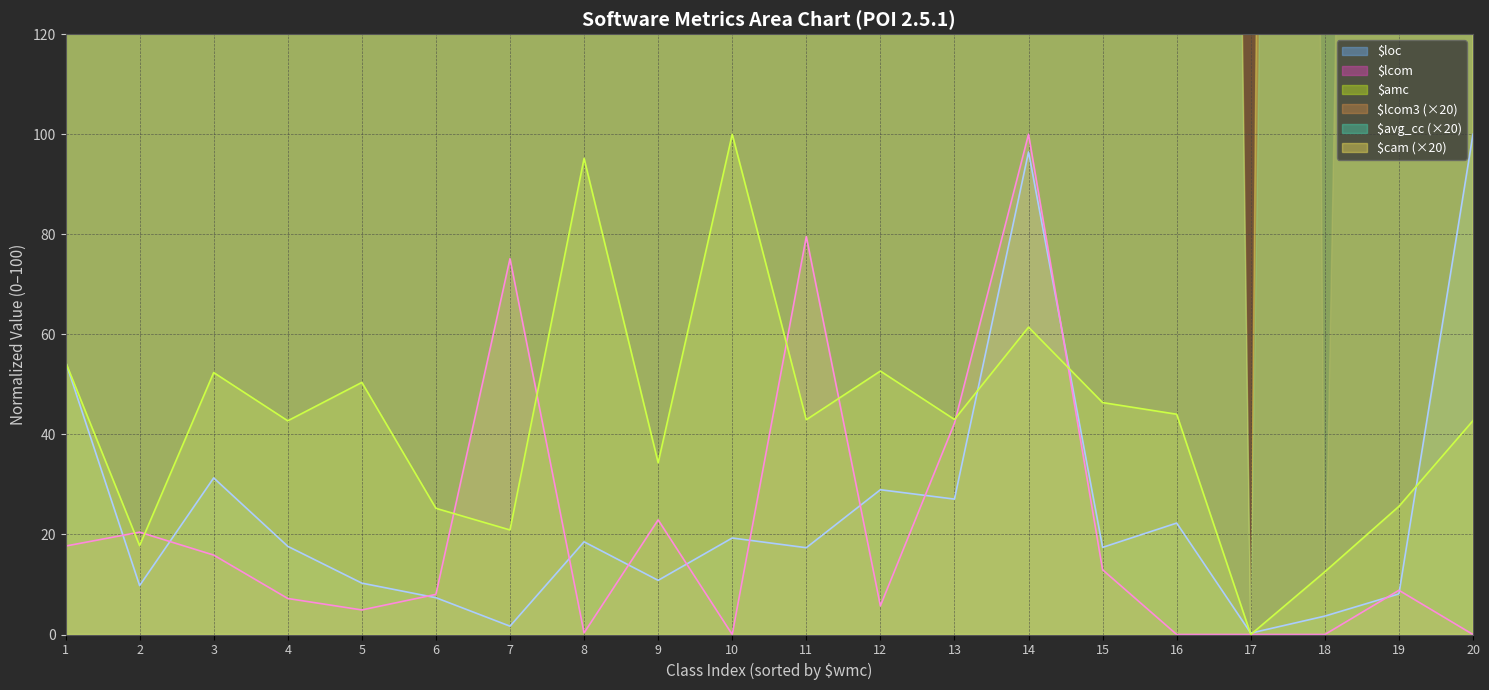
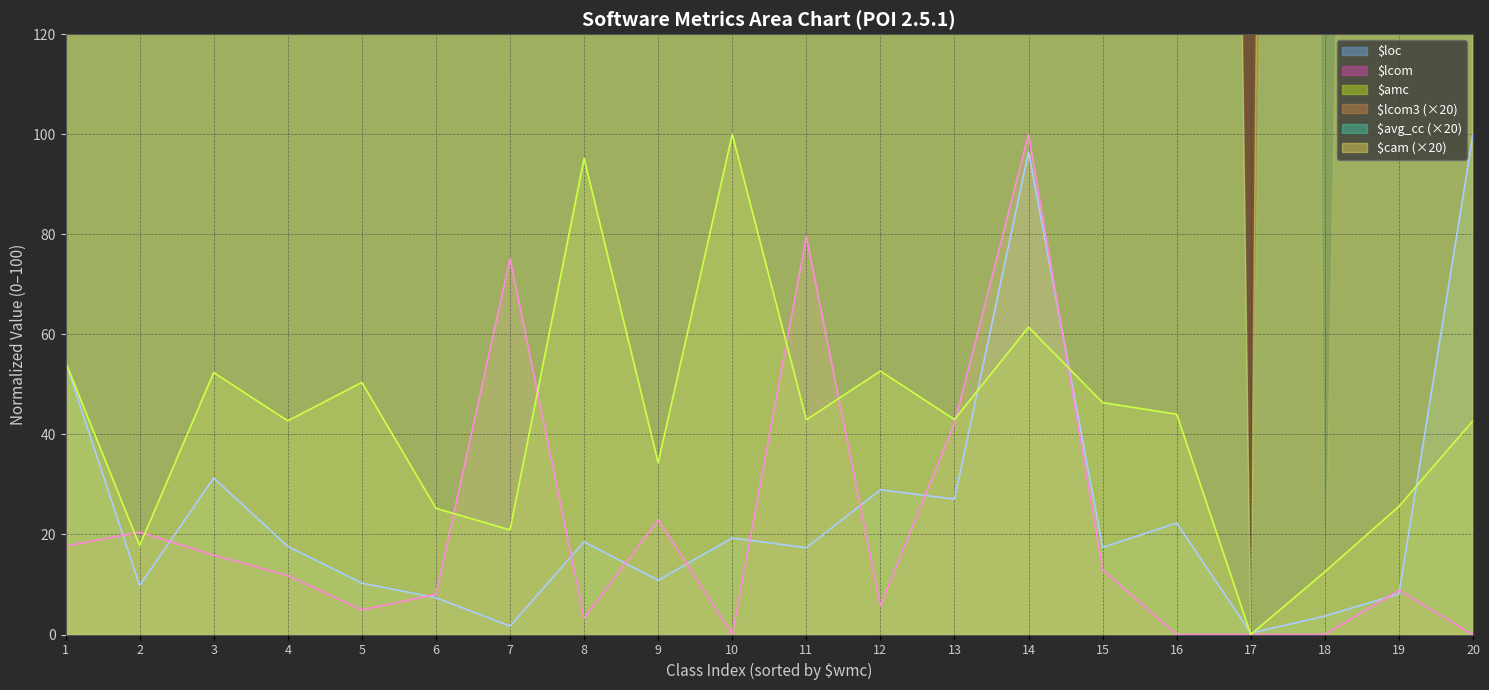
  {
    "$lcom": {
      "1": 18,
      "2": 20,
      "3": 16,
-     "4": 7,
+     "4": 12,
      "5": 5,
      "6": 8,
      "7": 75,
-     "8": 0,
+     "8": 3,
      "9": 23,
      "10": 0,
      "11": 80,
      "12": 6,
      "13": 42,
      "14": 100,
      "15": 13,
      "16": 0,
      "19": 9,
      "20": 0
    }
  }
